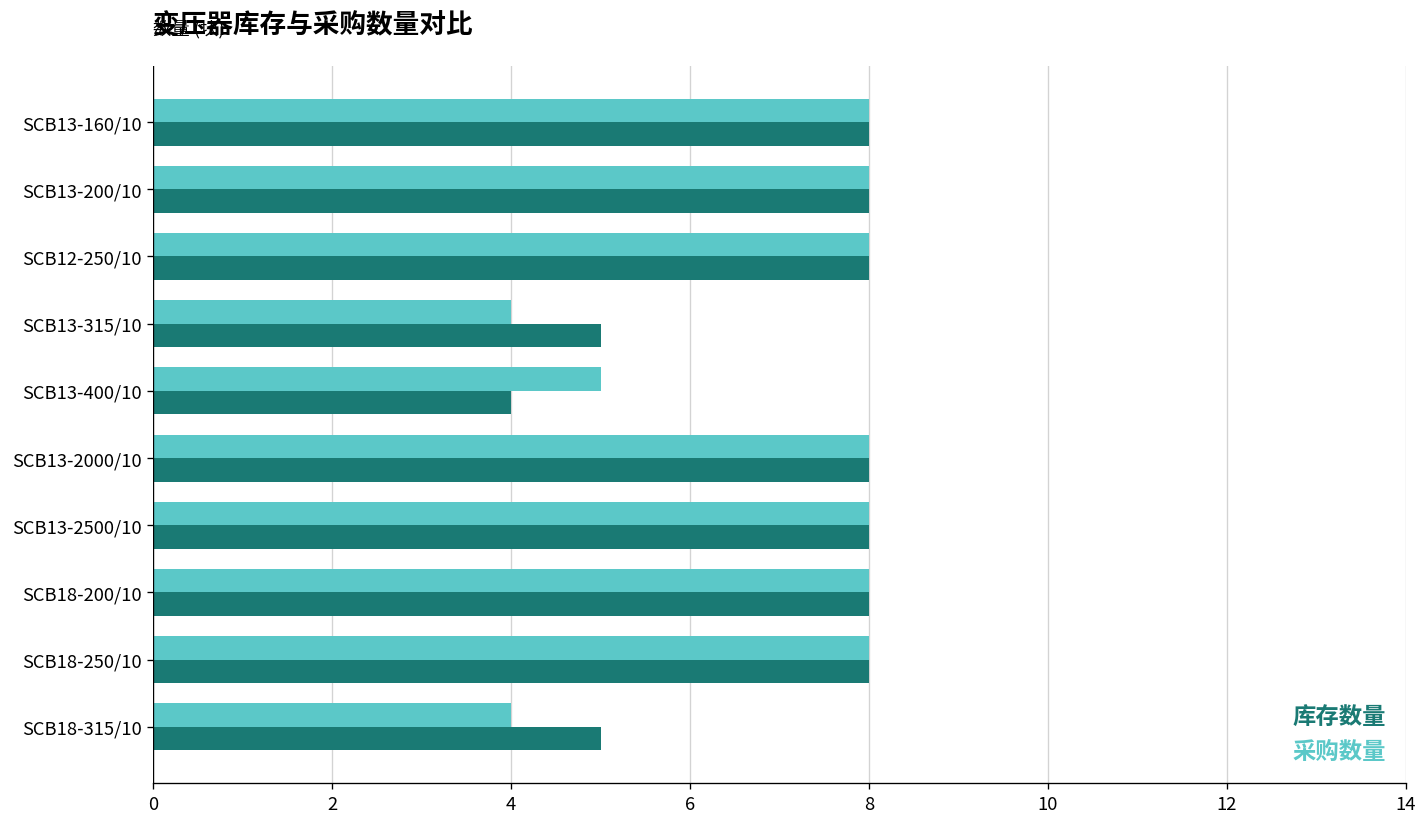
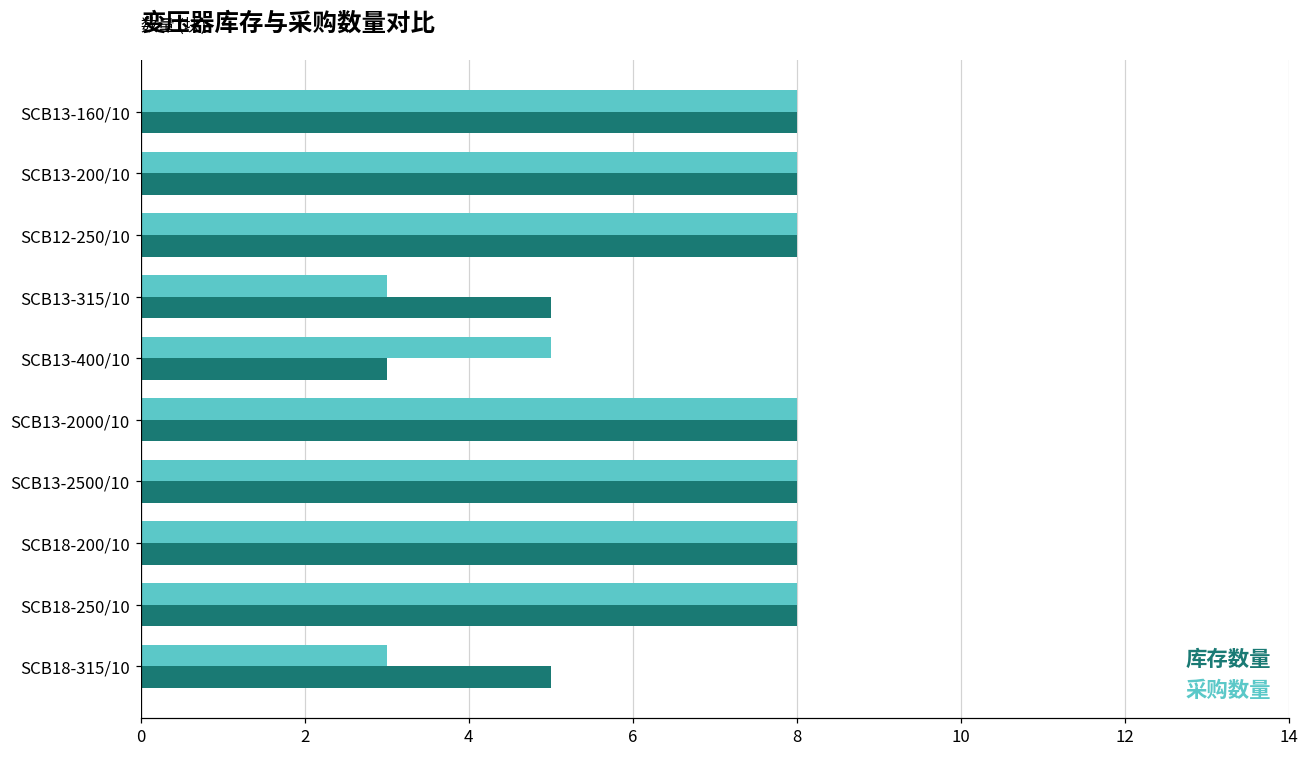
  {
    "库存数量": {
      "SCB13-160/10": 8,
      "SCB13-200/10": 8,
      "SCB12-250/10": 8,
      "SCB13-315/10": 5,
-     "SCB13-400/10": 4,
+     "SCB13-400/10": 3,
      "SCB13-2000/10": 8,
      "SCB13-2500/10": 8,
      "SCB18-200/10": 8,
      "SCB18-250/10": 8,
      "SCB18-315/10": 5
    },
    "采购数量": {
      "SCB13-160/10": 8,
      "SCB13-200/10": 8,
      "SCB12-250/10": 8,
-     "SCB13-315/10": 4,
+     "SCB13-315/10": 3,
      "SCB13-400/10": 5,
      "SCB13-2000/10": 8,
      "SCB13-2500/10": 8,
      "SCB18-200/10": 8,
      "SCB18-250/10": 8,
-     "SCB18-315/10": 4
+     "SCB18-315/10": 3
    }
  }
